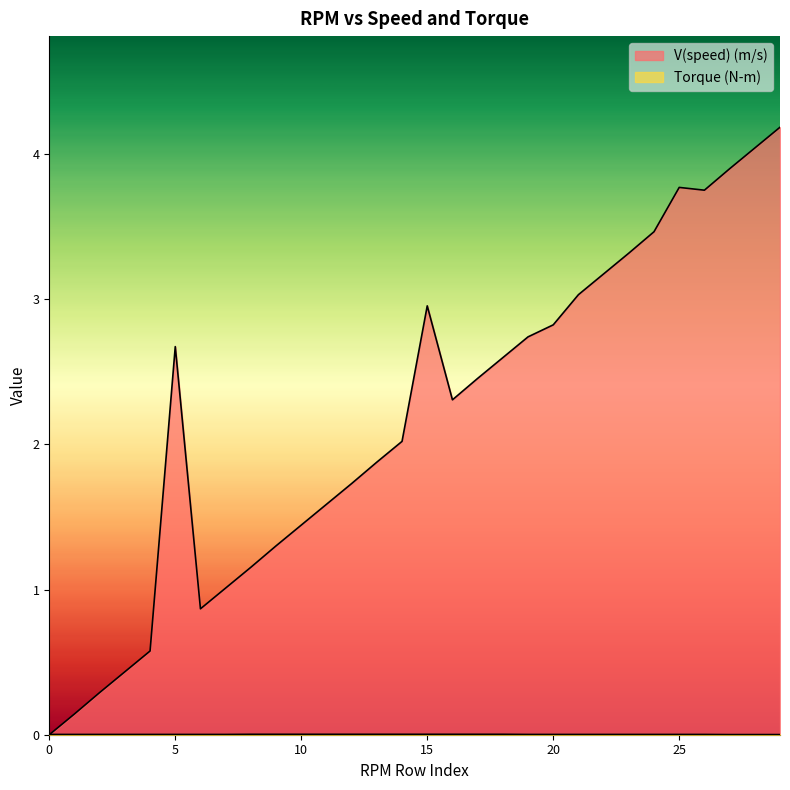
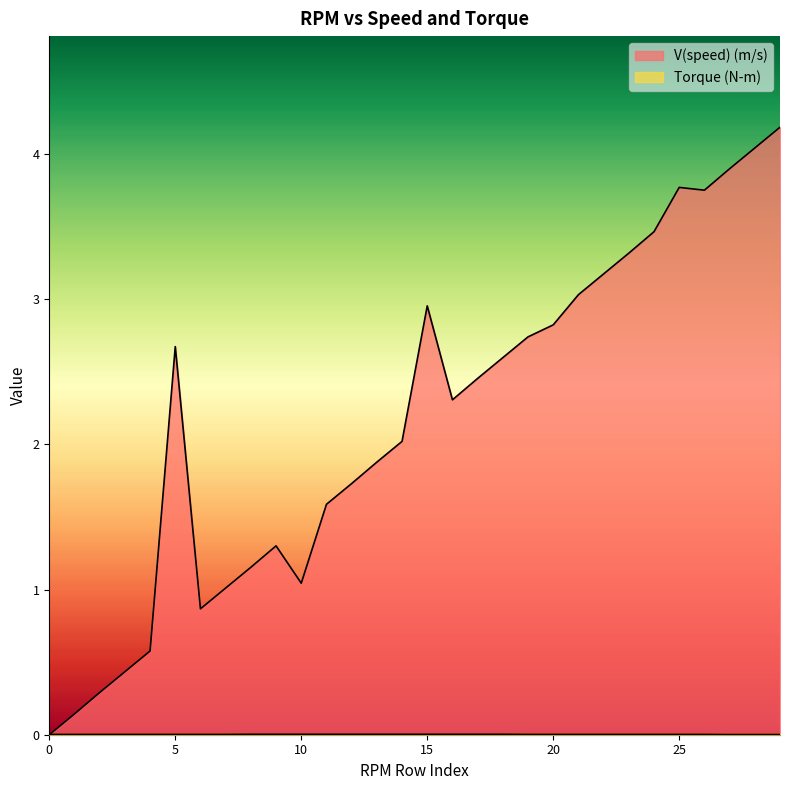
  {
    "V(speed) (m/s)": {
      "5": 2.67,
-     "10": 1.44,
+     "10": 1.04,
      "15": 2.95,
      "20": 2.82,
      "25": 3.77
    },
    "Torque (N-m)": {
      "5": 0.00,
      "10": 0.00,
      "15": 0.00,
      "20": 0.00,
      "25": 0.00
    }
  }
